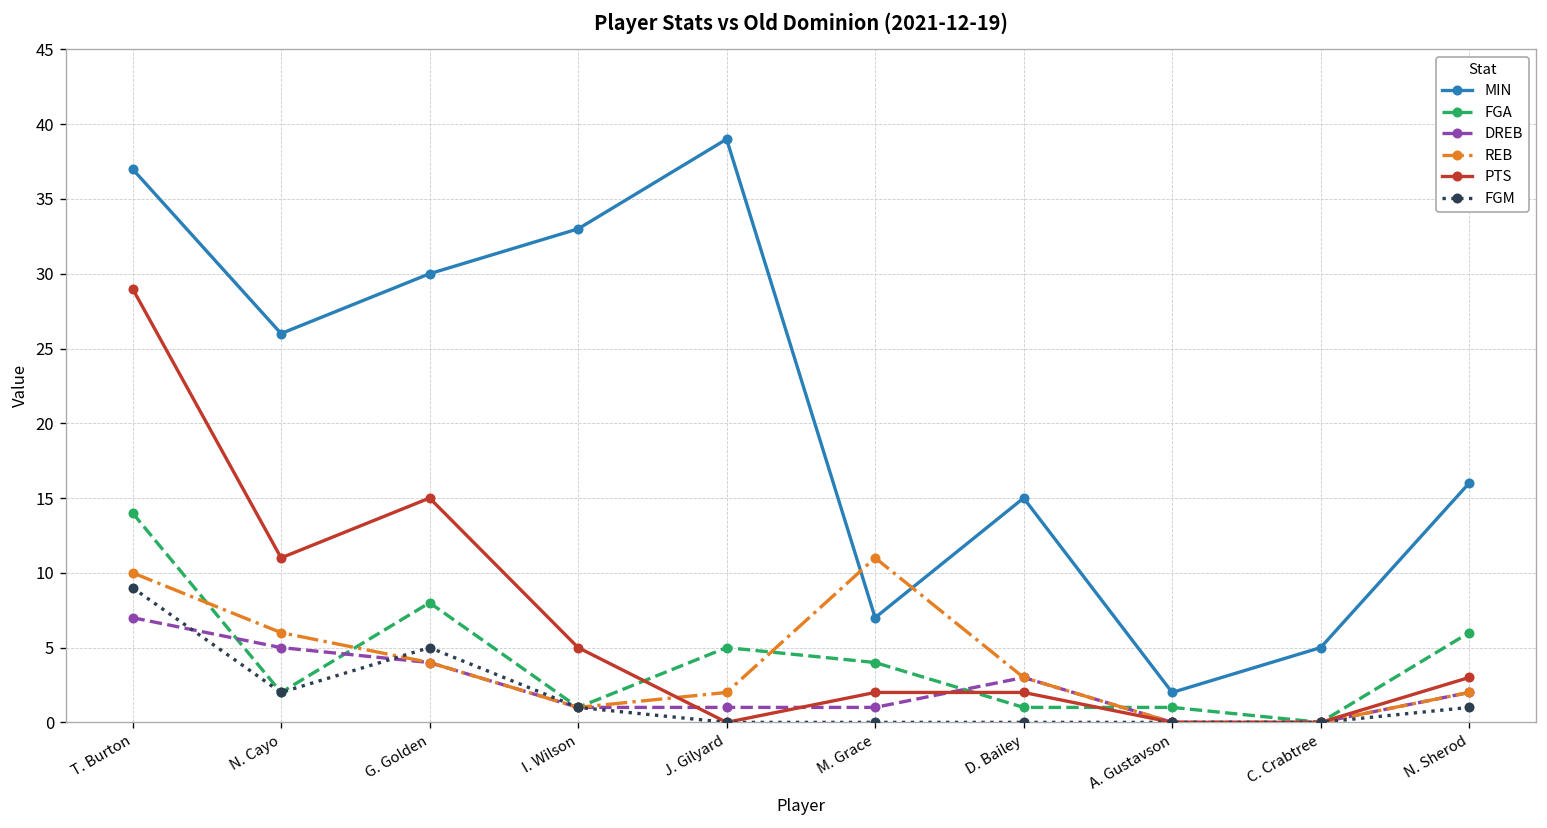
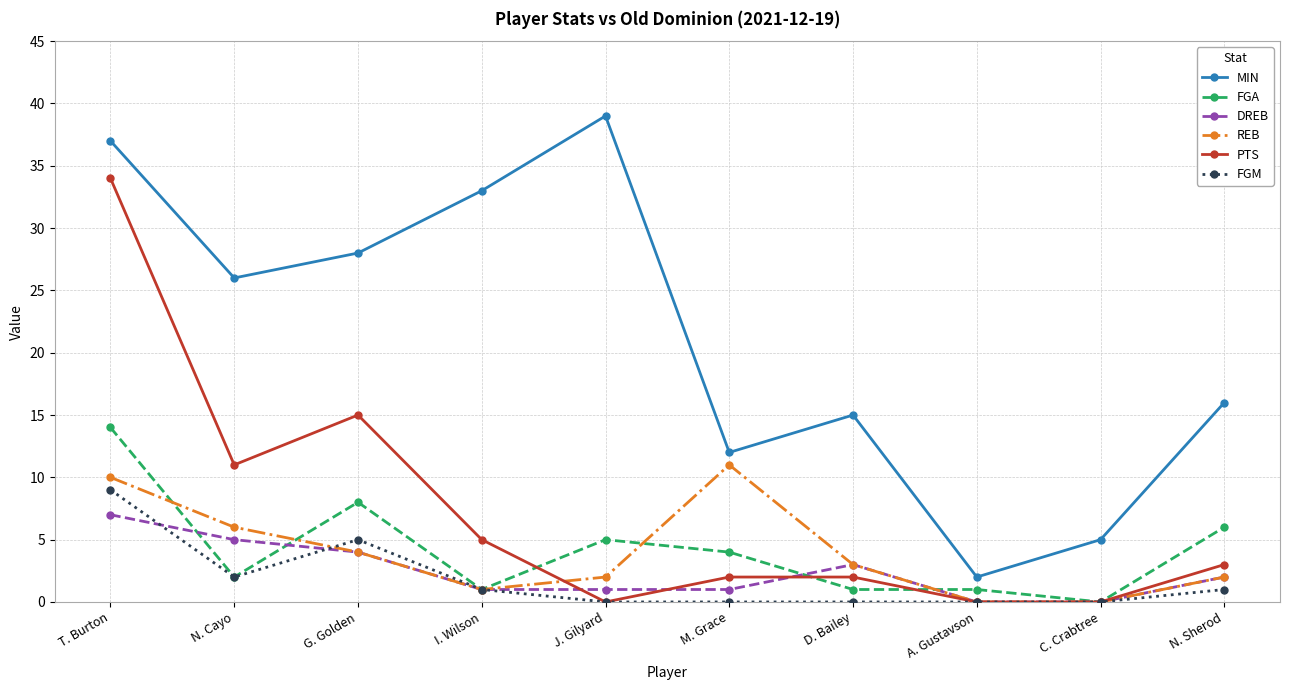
  {
    "MIN": {
      "T. Burton": 37,
      "N. Cayo": 26,
-     "G. Golden": 30,
+     "G. Golden": 28,
      "I. Wilson": 33,
      "J. Gilyard": 39,
-     "M. Grace": 7,
+     "M. Grace": 12,
      "D. Bailey": 15,
      "A. Gustavson": 2,
      "C. Crabtree": 5,
      "N. Sherod": 16
    },
    "FGA": {
      "T. Burton": 14,
      "G. Golden": 8,
      "J. Gilyard": 5,
      "M. Grace": 4,
      "D. Bailey": 1,
      "A. Gustavson": 1,
      "N. Sherod": 6
    },
    "DREB": {
      "T. Burton": 7,
      "N. Cayo": 5,
      "J. Gilyard": 1,
      "M. Grace": 1
    },
    "REB": {
      "T. Burton": 10,
      "N. Cayo": 6,
      "J. Gilyard": 2,
      "M. Grace": 11
    },
    "PTS": {
-     "T. Burton": 29,
+     "T. Burton": 34,
      "N. Cayo": 11,
      "G. Golden": 15,
      "I. Wilson": 5,
      "M. Grace": 2,
      "D. Bailey": 2,
      "N. Sherod": 3
    },
    "FGM": {
      "T. Burton": 9,
      "G. Golden": 5,
      "M. Grace": 0,
      "D. Bailey": 0,
      "N. Sherod": 1
    }
  }
